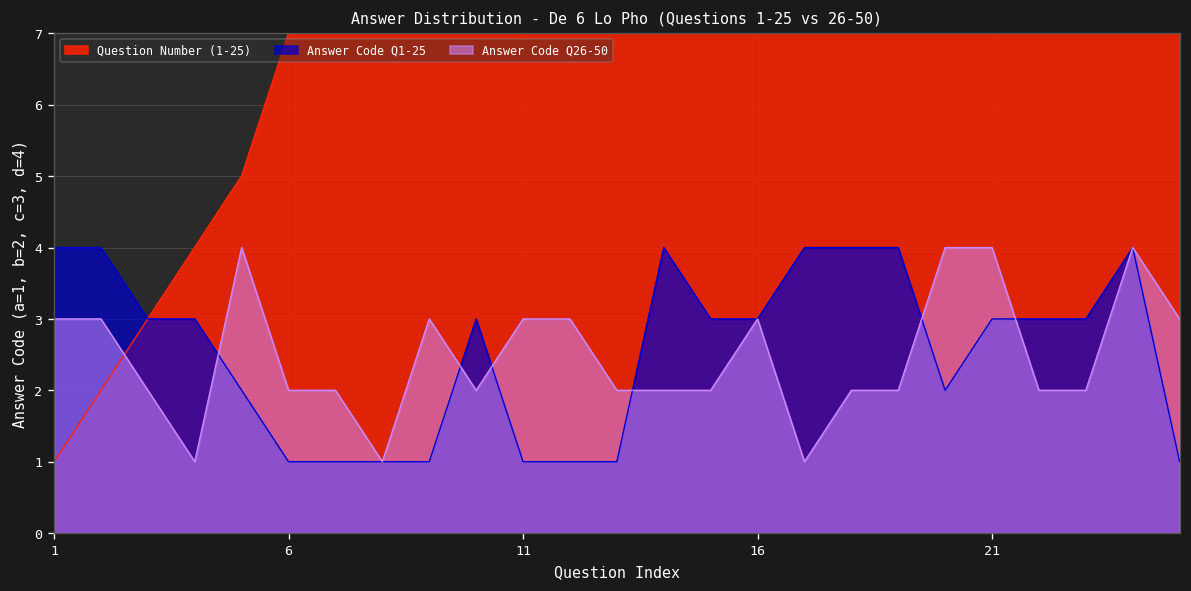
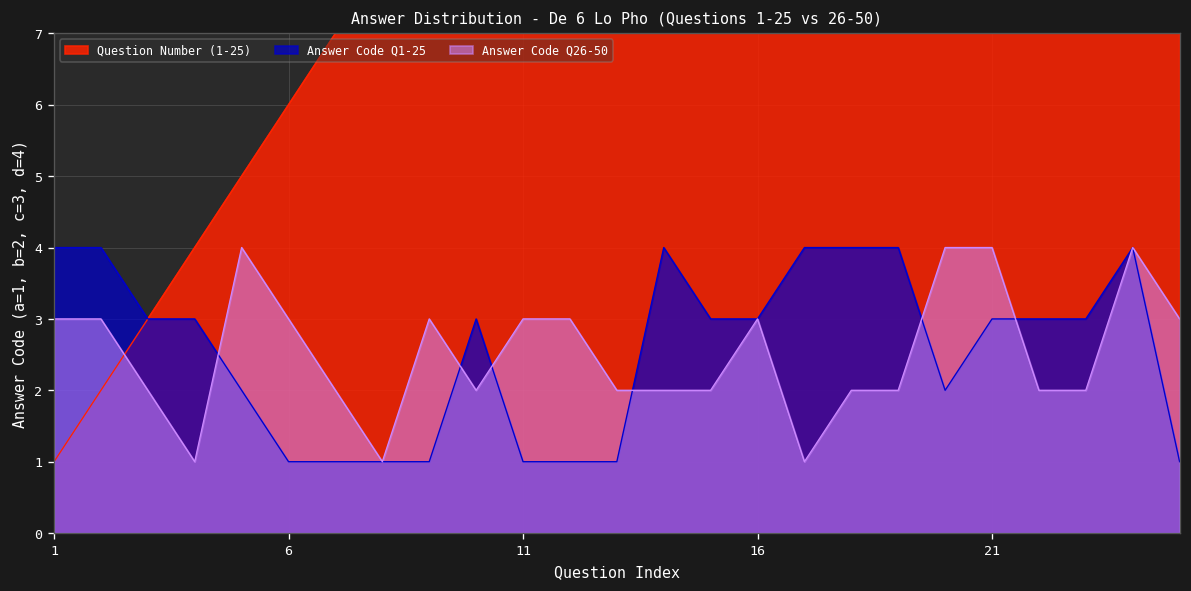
  {
    "Question Number (1-25)": {
      "1": 1,
-     "6": 7
+     "6": 6
    },
    "Answer Code Q1-25": {
      "1": 4,
      "6": 1,
      "11": 1,
      "21": 3
    },
    "Answer Code Q26-50": {
      "1": 3,
-     "6": 2,
+     "6": 3,
      "11": 3,
      "21": 4
    }
  }
